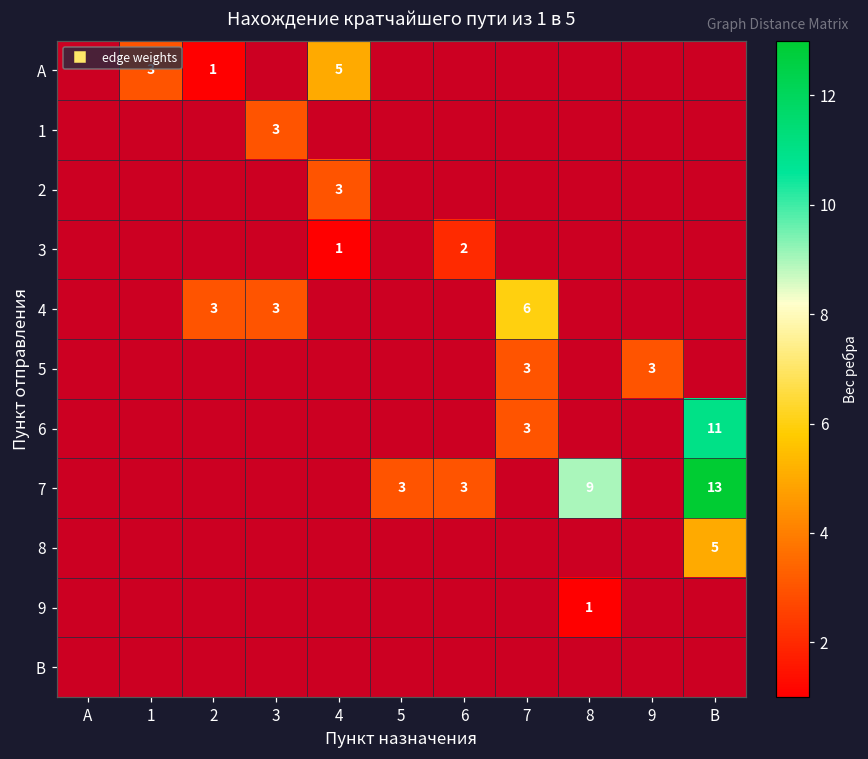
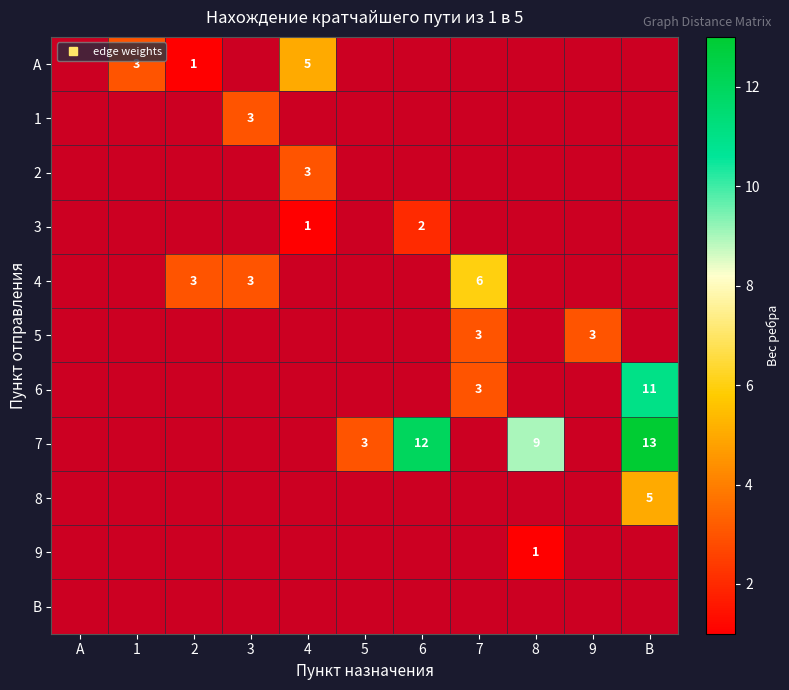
  {
    "А": {
      "2": 1,
      "4": 5
    },
    "1": {
      "3": 3
    },
    "2": {
      "4": 3
    },
    "3": {
      "4": 1,
      "6": 2
    },
    "4": {
      "2": 3,
      "3": 3,
      "7": 6
    },
    "5": {
      "7": 3,
      "9": 3
    },
    "6": {
      "7": 3,
      "В": 11
    },
    "7": {
      "5": 3,
-     "6": 3,
+     "6": 12,
      "8": 9,
      "В": 13
    },
    "8": {
      "В": 5
    },
    "9": {
      "8": 1
    }
  }
